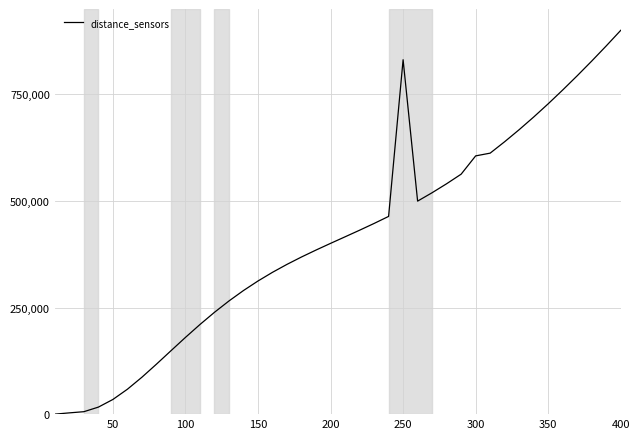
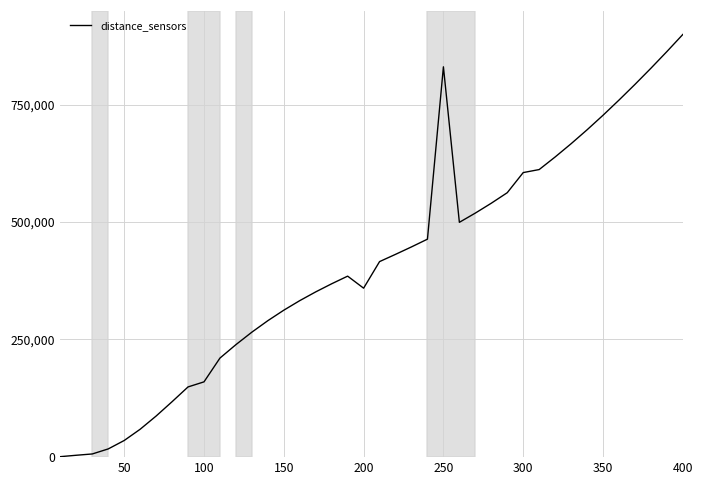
  {
    "50": "30,000",
-   "100": "180,000",
+   "100": "160,000",
    "150": "310,000",
-   "200": "400,000",
+   "200": "360,000",
    "250": "830,000",
    "300": "610,000",
    "350": "730,000",
    "400": "900,000"
  }
